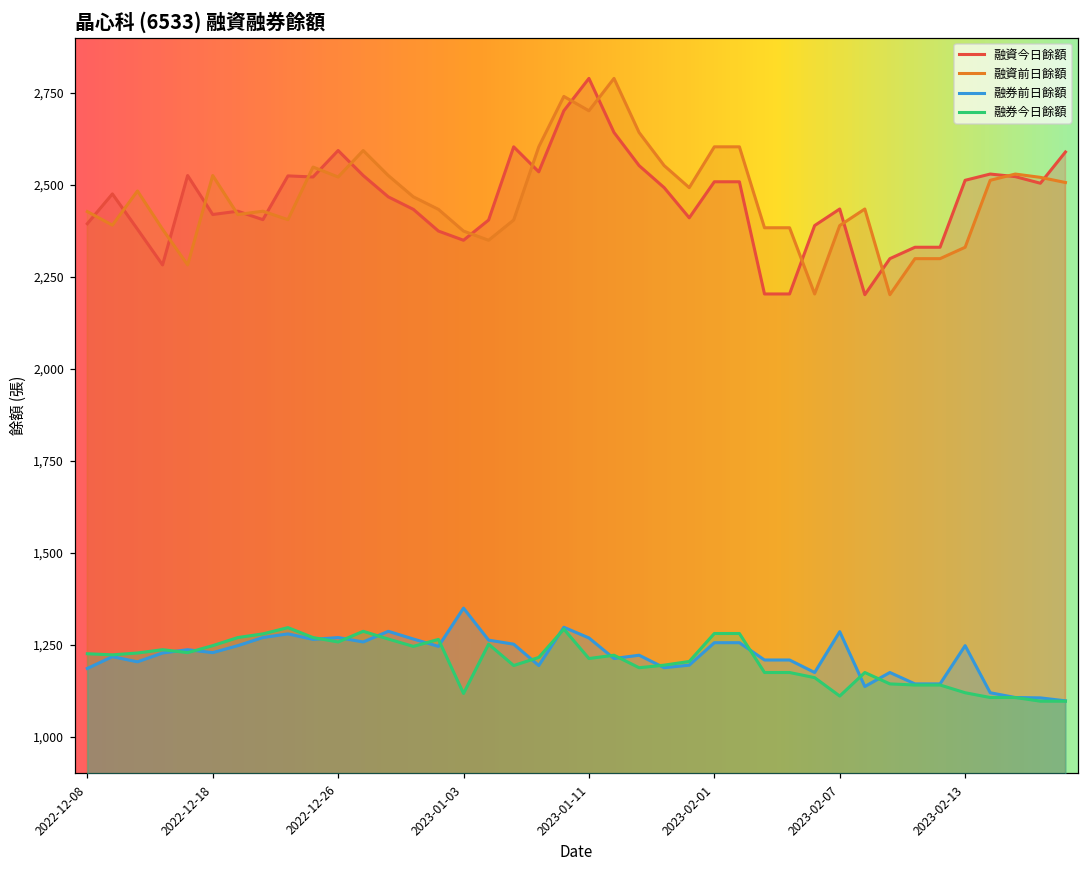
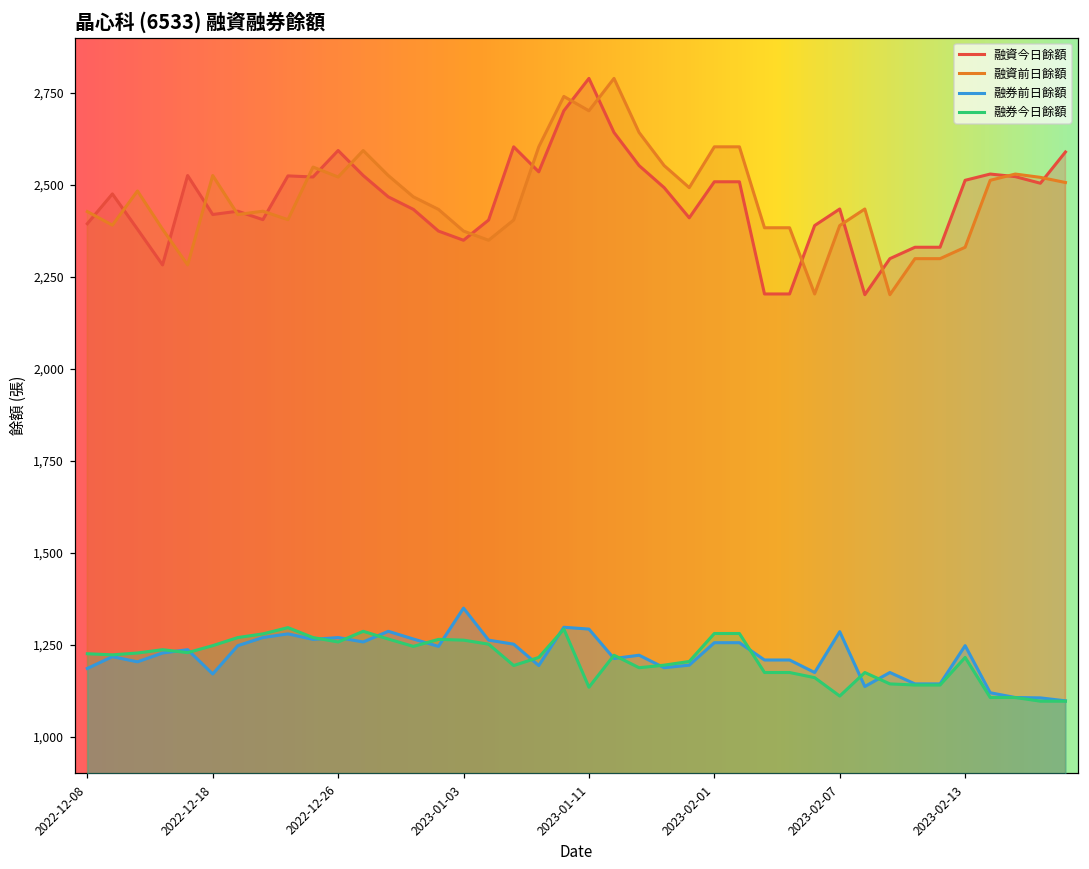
  {
    "融券前日餘額": {
      "2022-12-08": "1,190",
-     "2022-12-18": "1,230",
+     "2022-12-18": "1,170",
      "2022-12-26": "1,270",
      "2023-01-03": "1,350",
-     "2023-01-11": "1,270",
+     "2023-01-11": "1,290",
      "2023-02-01": "1,260",
      "2023-02-07": "1,290",
      "2023-02-13": "1,250"
    },
    "融券今日餘額": {
      "2022-12-08": "1,230",
      "2022-12-18": "1,250",
      "2022-12-26": "1,260",
-     "2023-01-03": "1,120",
-     "2023-01-11": "1,210",
+     "2023-01-03": "1,260",
+     "2023-01-11": "1,130",
      "2023-02-01": "1,280",
      "2023-02-07": "1,110",
-     "2023-02-13": "1,120"
+     "2023-02-13": "1,220"
    }
  }
